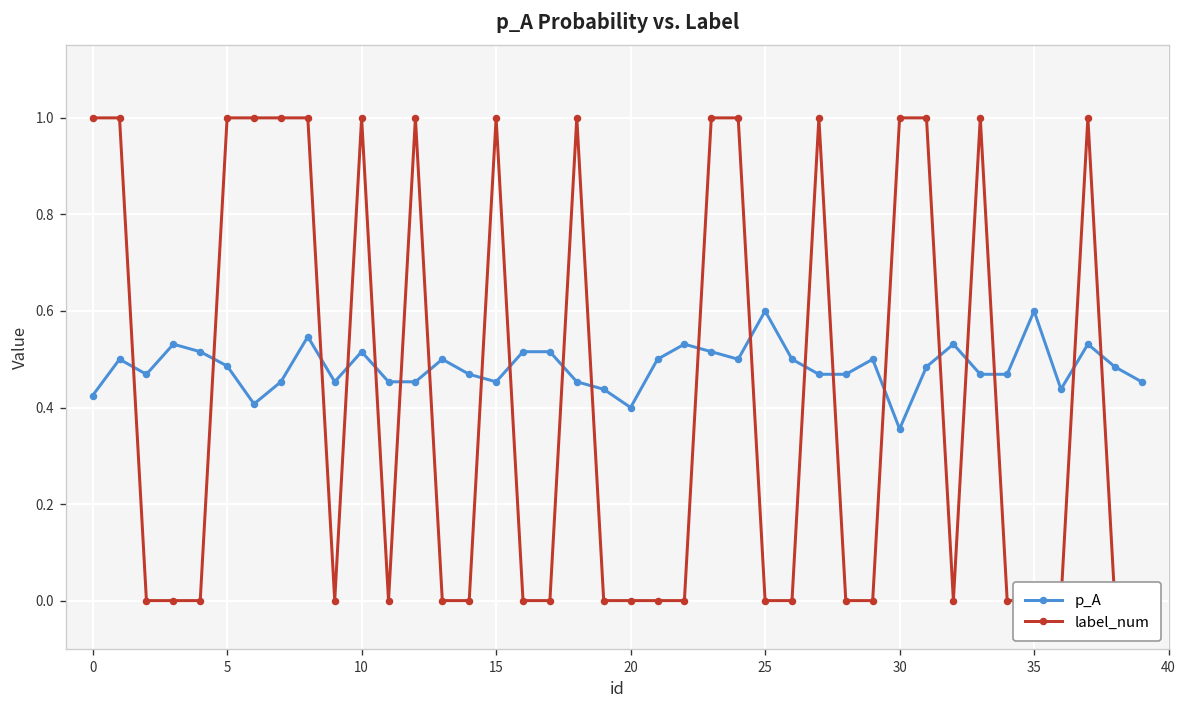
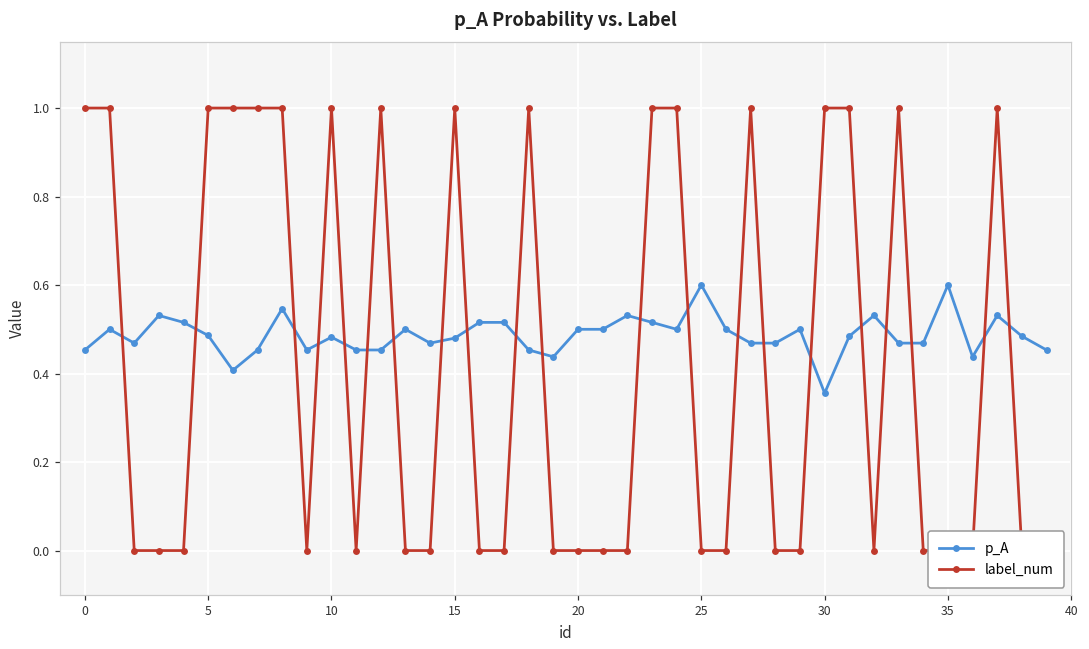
  {
    "p_A": {
-     "0": 0.42,
+     "0": 0.45,
      "5": 0.49,
-     "10": 0.52,
-     "15": 0.45,
-     "20": 0.4,
+     "10": 0.48,
+     "15": 0.48,
+     "20": 0.5,
      "25": 0.60,
      "30": 0.36,
      "35": 0.60
    },
    "label_num": {
      "0": 1.00,
      "5": 1.00,
      "10": 1.00,
      "15": 1.00,
      "20": 0.00,
      "25": 0.00,
      "30": 1.00
    }
  }
